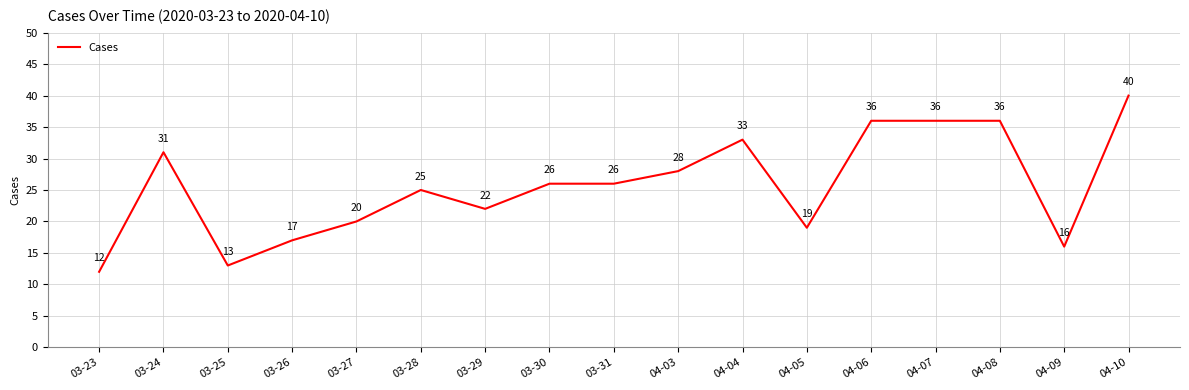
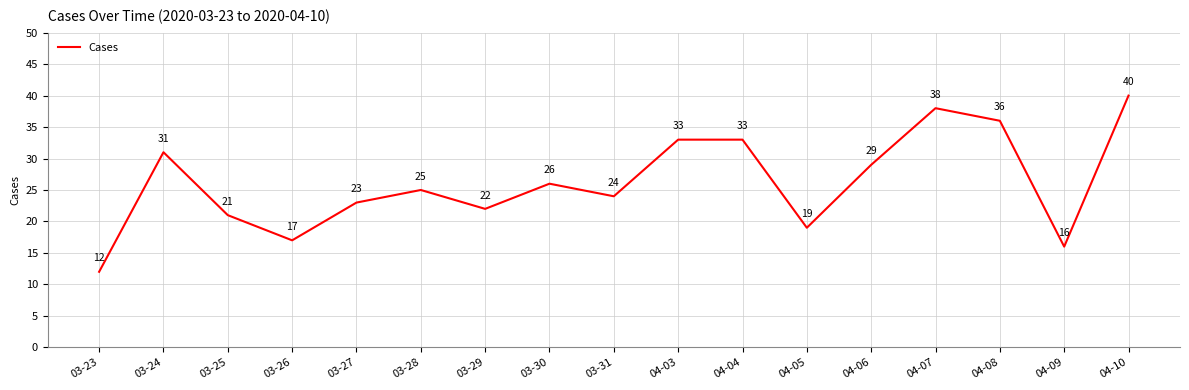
  {
    "03-23": 12,
    "03-24": 31,
-   "03-25": 13,
+   "03-25": 21,
    "03-26": 17,
-   "03-27": 20,
+   "03-27": 23,
    "03-28": 25,
    "03-29": 22,
    "03-30": 26,
-   "03-31": 26,
-   "04-03": 28,
+   "03-31": 24,
+   "04-03": 33,
    "04-04": 33,
    "04-05": 19,
-   "04-06": 36,
-   "04-07": 36,
+   "04-06": 29,
+   "04-07": 38,
    "04-08": 36,
    "04-09": 16,
    "04-10": 40
  }
